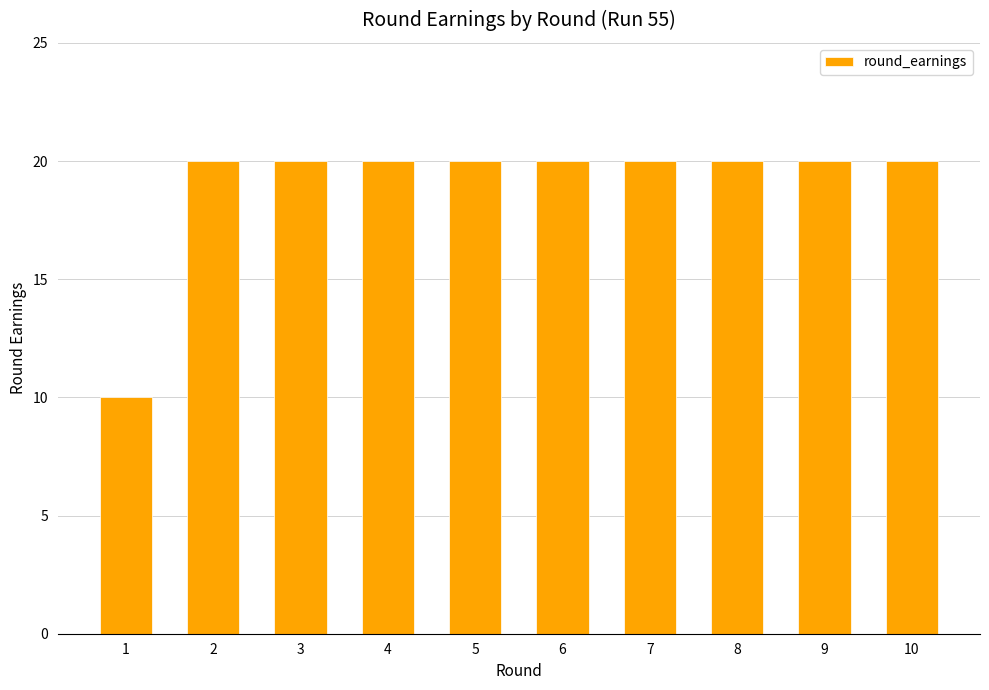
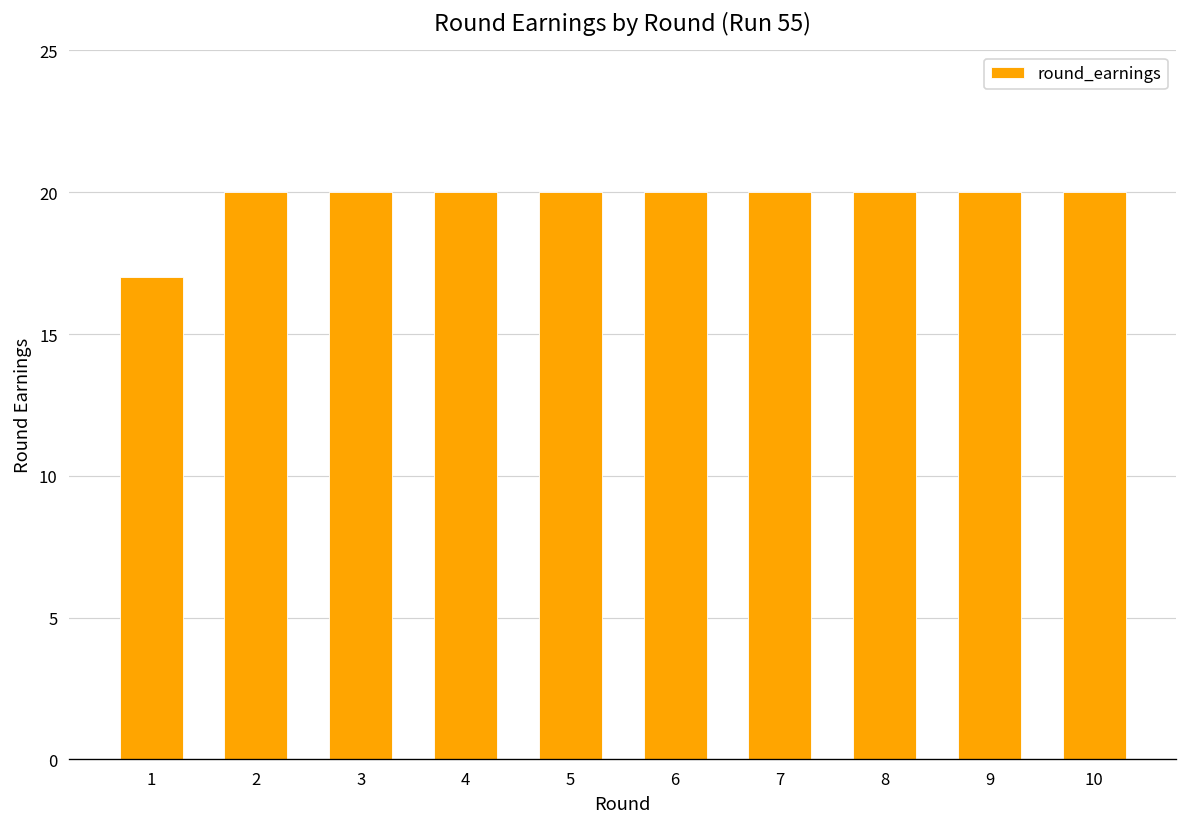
  {
-   "1": 10,
+   "1": 17,
    "2": 20,
    "3": 20,
    "4": 20,
    "5": 20,
    "6": 20,
    "7": 20,
    "8": 20,
    "9": 20,
    "10": 20
  }
